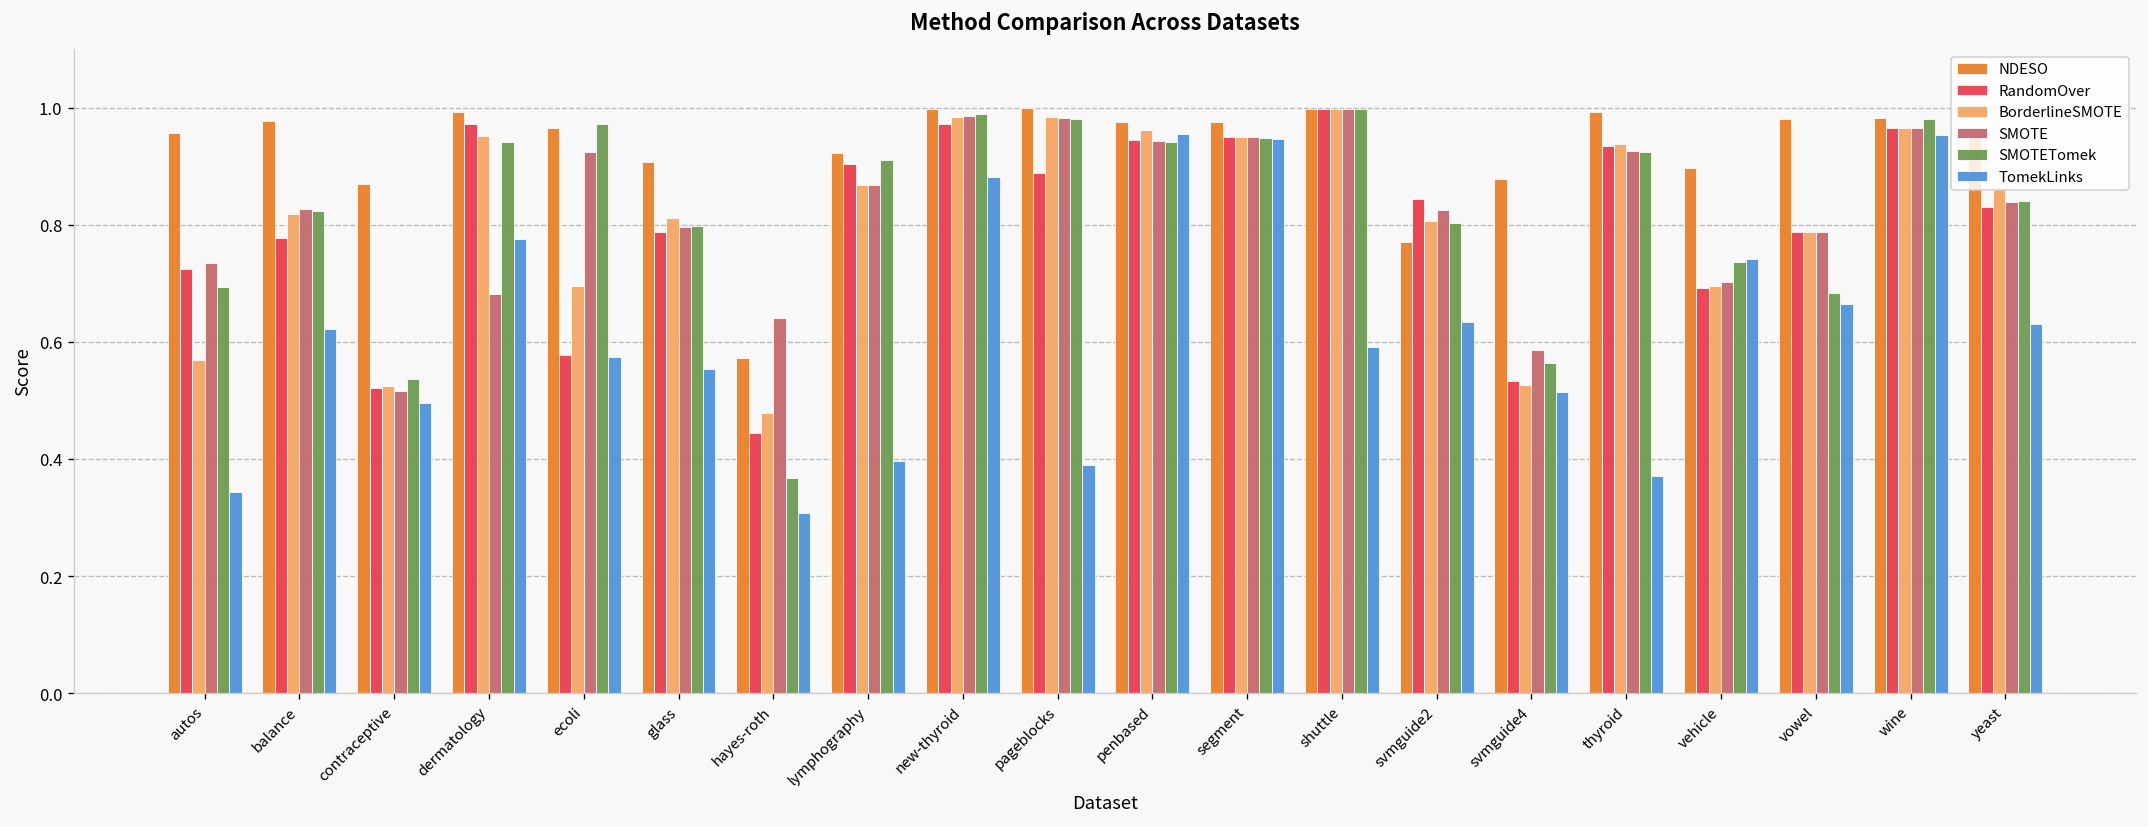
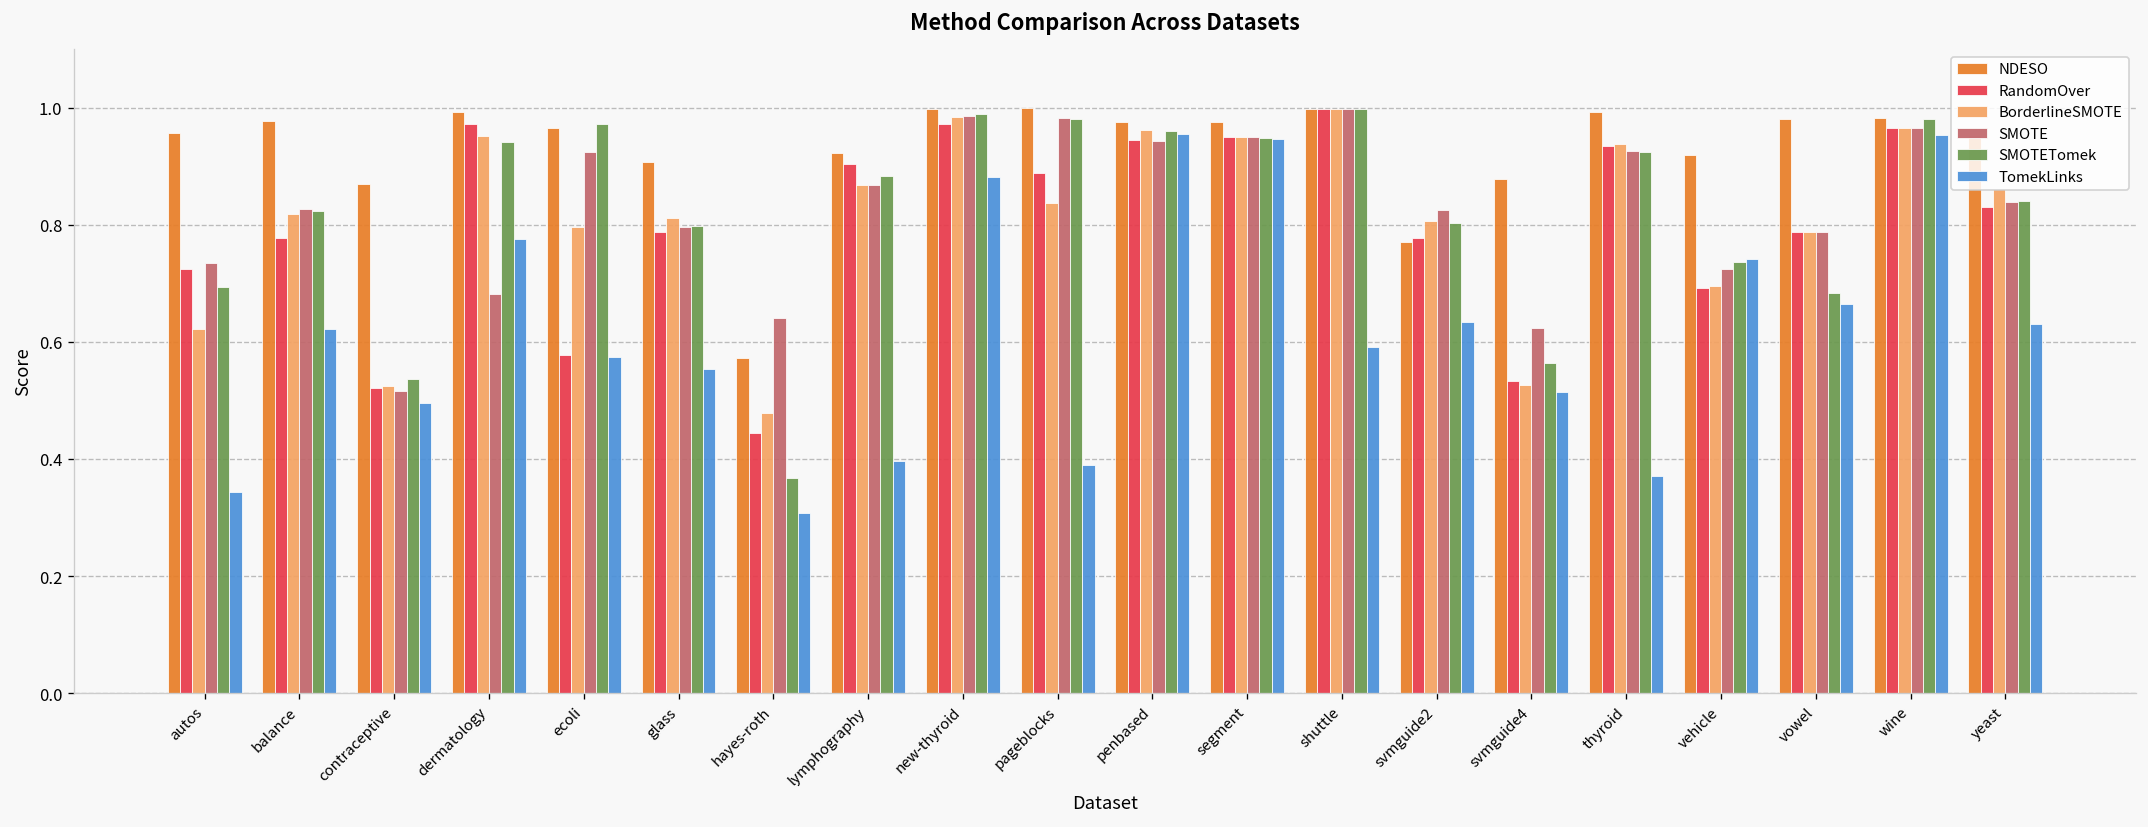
  {
    "NDESO": {
      "autos": 0.96,
      "balance": 0.98,
      "contraceptive": 0.87,
      "dermatology": 0.99,
      "ecoli": 0.96,
      "glass": 0.91,
      "hayes-roth": 0.57,
      "lymphography": 0.92,
      "new-thyroid": 1.00,
      "pageblocks": 1.00,
      "penbased": 0.98,
      "segment": 0.98,
      "shuttle": 1.00,
      "svmguide2": 0.77,
      "svmguide4": 0.88,
      "thyroid": 0.99,
-     "vehicle": 0.90,
+     "vehicle": 0.92,
      "vowel": 0.98,
      "wine": 0.98
    },
    "RandomOver": {
      "autos": 0.72,
      "balance": 0.78,
      "contraceptive": 0.52,
      "dermatology": 0.97,
      "ecoli": 0.58,
      "glass": 0.79,
      "hayes-roth": 0.44,
      "lymphography": 0.90,
      "new-thyroid": 0.97,
      "pageblocks": 0.89,
      "penbased": 0.94,
      "segment": 0.95,
      "shuttle": 1.00,
-     "svmguide2": 0.84,
+     "svmguide2": 0.78,
      "svmguide4": 0.53,
      "thyroid": 0.93,
      "vehicle": 0.69,
      "vowel": 0.79,
      "wine": 0.97,
      "yeast": 0.83
    },
    "BorderlineSMOTE": {
-     "autos": 0.57,
+     "autos": 0.62,
      "balance": 0.82,
      "contraceptive": 0.52,
      "dermatology": 0.95,
-     "ecoli": 0.69,
+     "ecoli": 0.80,
      "glass": 0.81,
      "hayes-roth": 0.48,
      "lymphography": 0.87,
      "new-thyroid": 0.98,
-     "pageblocks": 0.98,
+     "pageblocks": 0.84,
      "penbased": 0.96,
      "segment": 0.95,
      "shuttle": 1.00,
      "svmguide2": 0.81,
      "svmguide4": 0.53,
      "thyroid": 0.94,
      "vehicle": 0.70,
      "vowel": 0.79,
      "wine": 0.97
    },
    "SMOTE": {
      "autos": 0.74,
      "balance": 0.83,
      "contraceptive": 0.52,
      "dermatology": 0.68,
      "ecoli": 0.92,
      "glass": 0.80,
      "hayes-roth": 0.64,
      "lymphography": 0.87,
      "new-thyroid": 0.99,
      "pageblocks": 0.98,
      "penbased": 0.94,
      "segment": 0.95,
      "shuttle": 1.00,
      "svmguide2": 0.83,
-     "svmguide4": 0.59,
+     "svmguide4": 0.62,
      "thyroid": 0.93,
-     "vehicle": 0.70,
+     "vehicle": 0.72,
      "vowel": 0.79,
      "wine": 0.97,
      "yeast": 0.84
    },
    "SMOTETomek": {
      "autos": 0.69,
      "balance": 0.82,
      "contraceptive": 0.54,
      "dermatology": 0.94,
      "ecoli": 0.97,
      "glass": 0.80,
      "hayes-roth": 0.37,
-     "lymphography": 0.91,
+     "lymphography": 0.88,
      "new-thyroid": 0.99,
      "pageblocks": 0.98,
-     "penbased": 0.94,
+     "penbased": 0.96,
      "segment": 0.95,
      "shuttle": 1.00,
      "svmguide2": 0.80,
      "svmguide4": 0.56,
      "thyroid": 0.92,
      "vehicle": 0.74,
      "vowel": 0.68,
      "wine": 0.98,
      "yeast": 0.84
    },
    "TomekLinks": {
      "autos": 0.34,
      "balance": 0.62,
      "contraceptive": 0.49,
      "dermatology": 0.78,
      "ecoli": 0.57,
      "glass": 0.55,
      "hayes-roth": 0.31,
      "lymphography": 0.40,
      "new-thyroid": 0.88,
      "pageblocks": 0.39,
      "penbased": 0.96,
      "segment": 0.95,
      "shuttle": 0.59,
      "svmguide2": 0.63,
      "svmguide4": 0.51,
      "thyroid": 0.37,
      "vehicle": 0.74,
      "vowel": 0.66,
      "wine": 0.95,
      "yeast": 0.63
    }
  }
